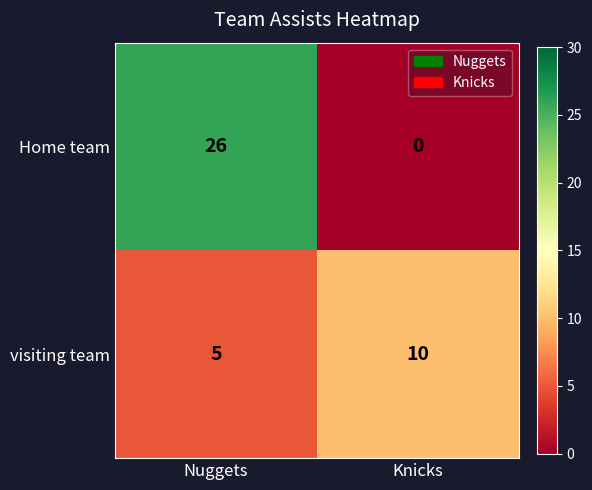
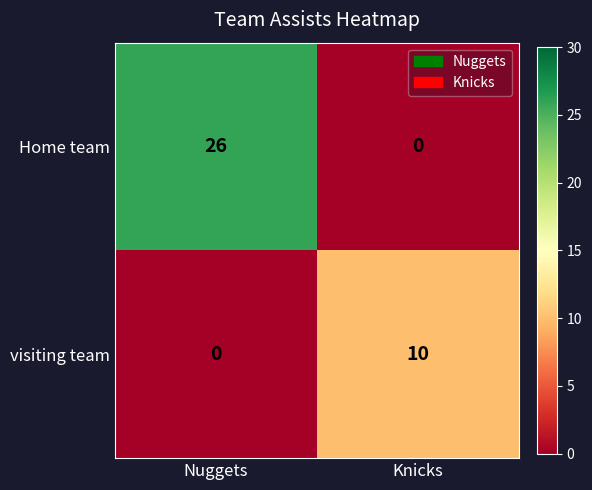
  {
    "Home team": {
      "Nuggets": 26,
      "Knicks": 0
    },
    "visiting team": {
-     "Nuggets": 5,
+     "Nuggets": 0,
      "Knicks": 10
    }
  }
